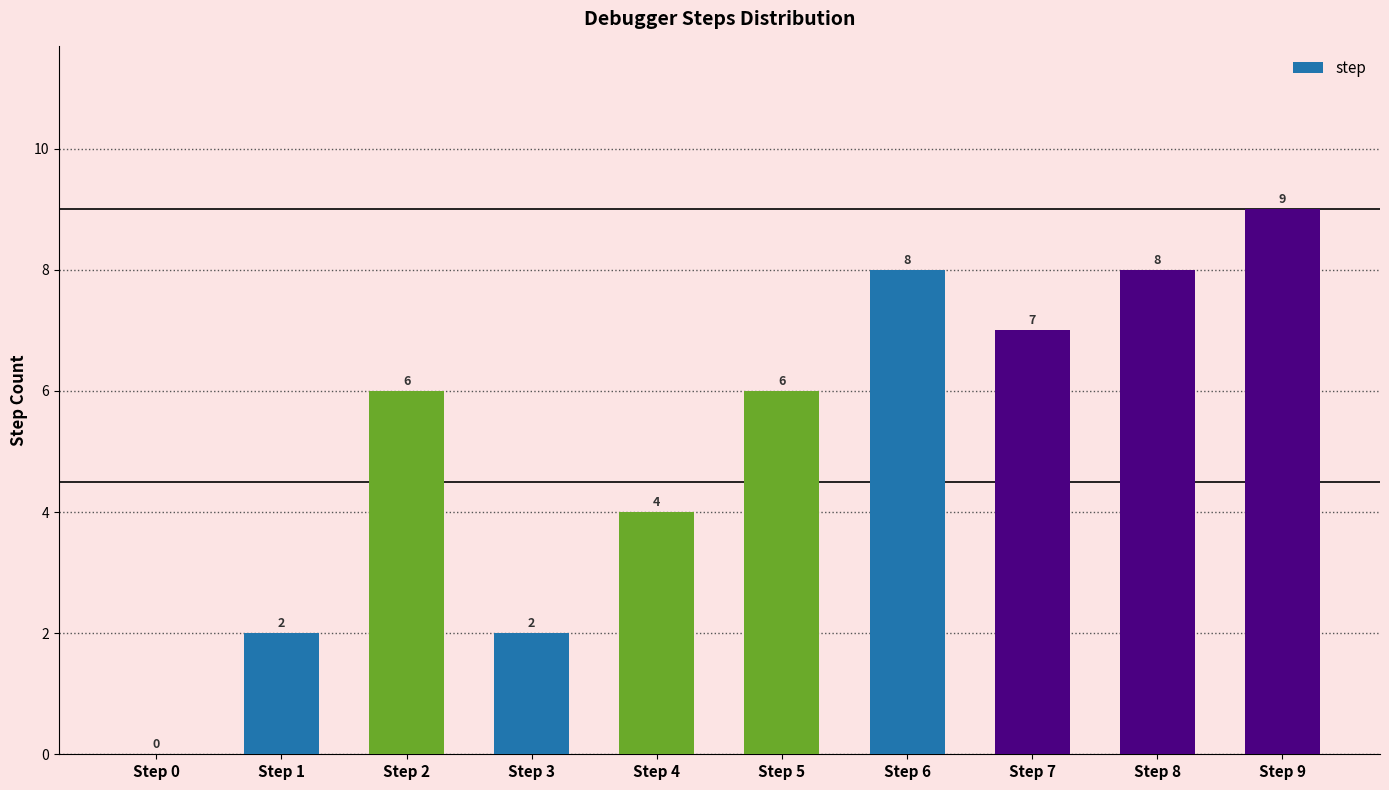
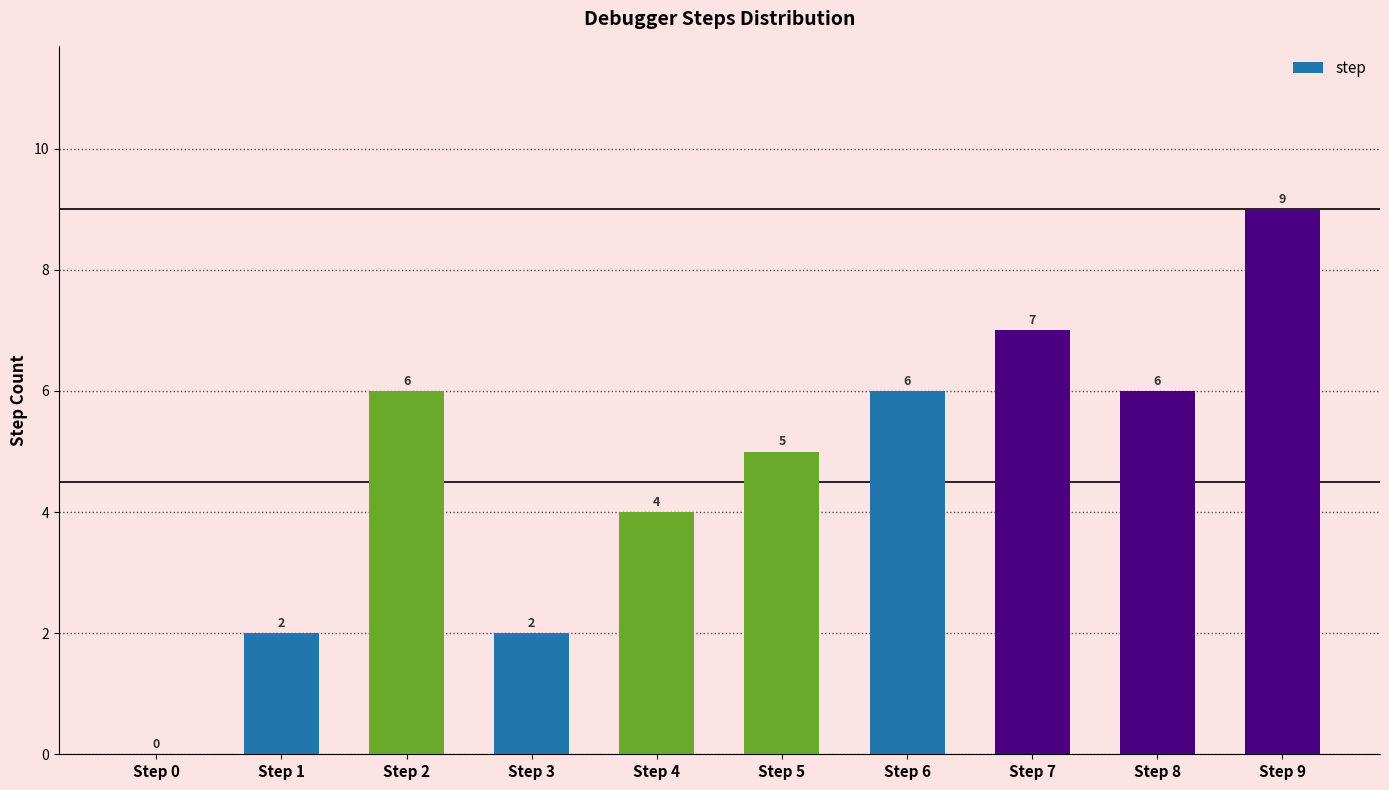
  {
    "Step 0": 0,
    "Step 1": 2,
    "Step 2": 6,
    "Step 3": 2,
    "Step 4": 4,
-   "Step 5": 6,
-   "Step 6": 8,
+   "Step 5": 5,
+   "Step 6": 6,
    "Step 7": 7,
-   "Step 8": 8,
+   "Step 8": 6,
    "Step 9": 9
  }
